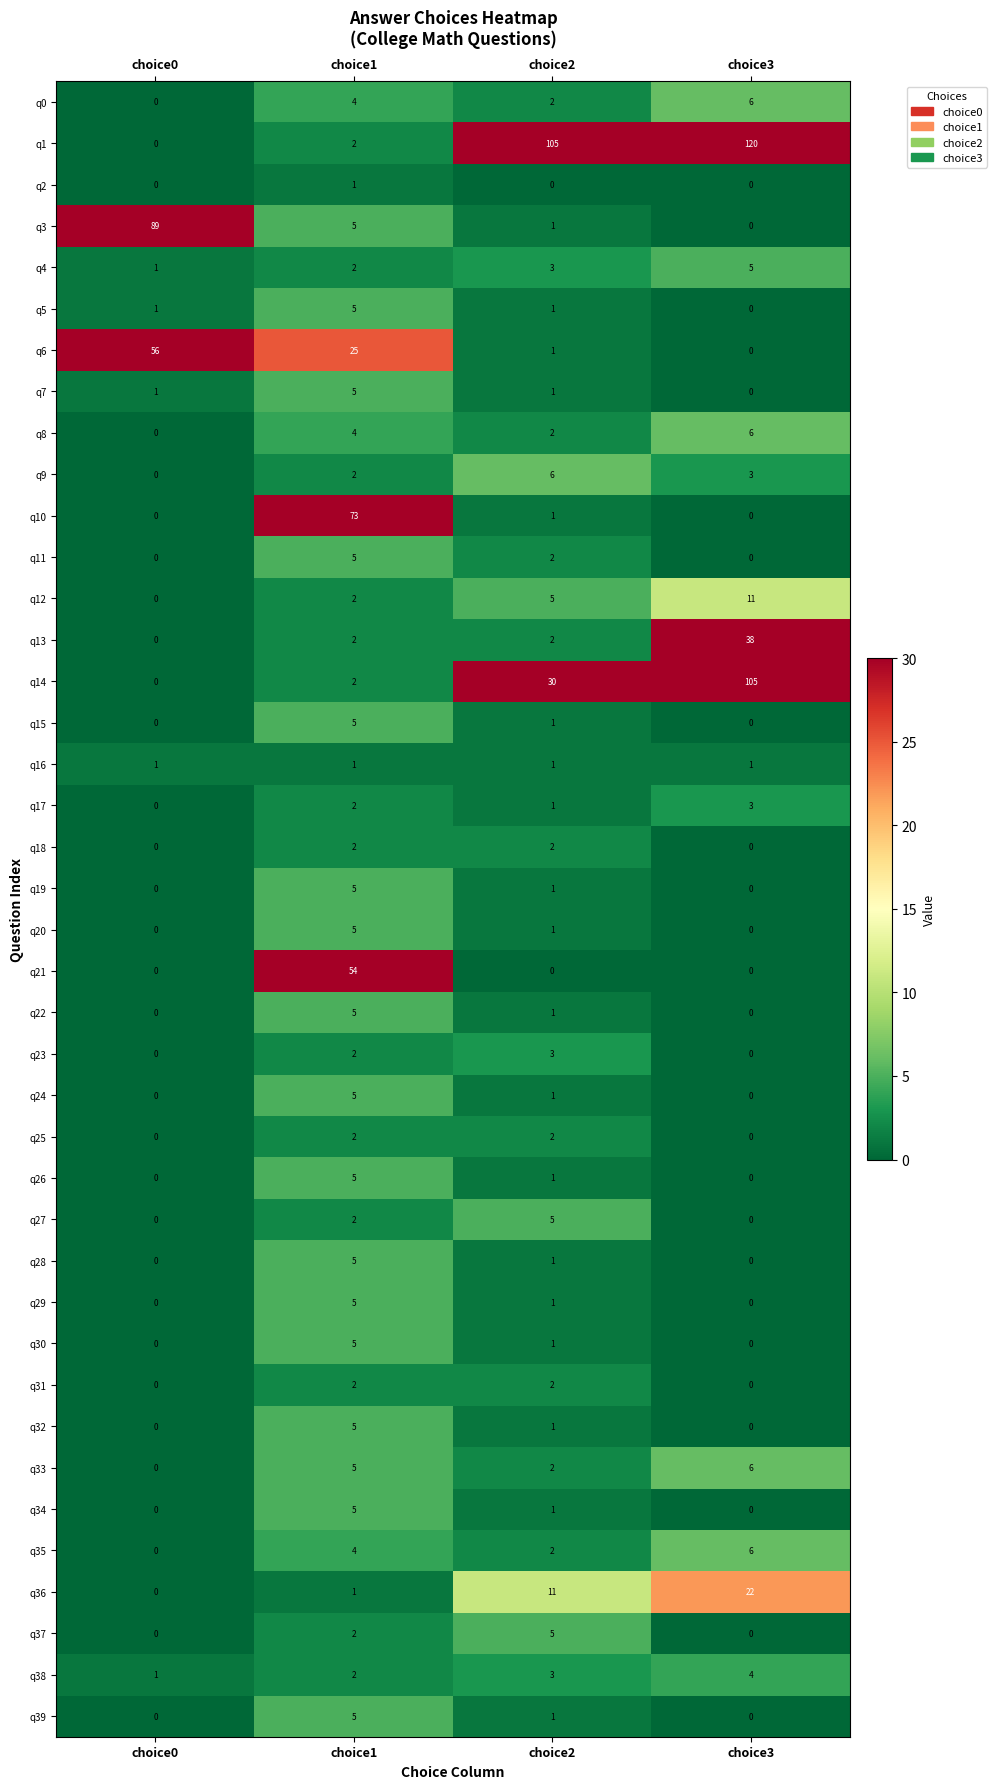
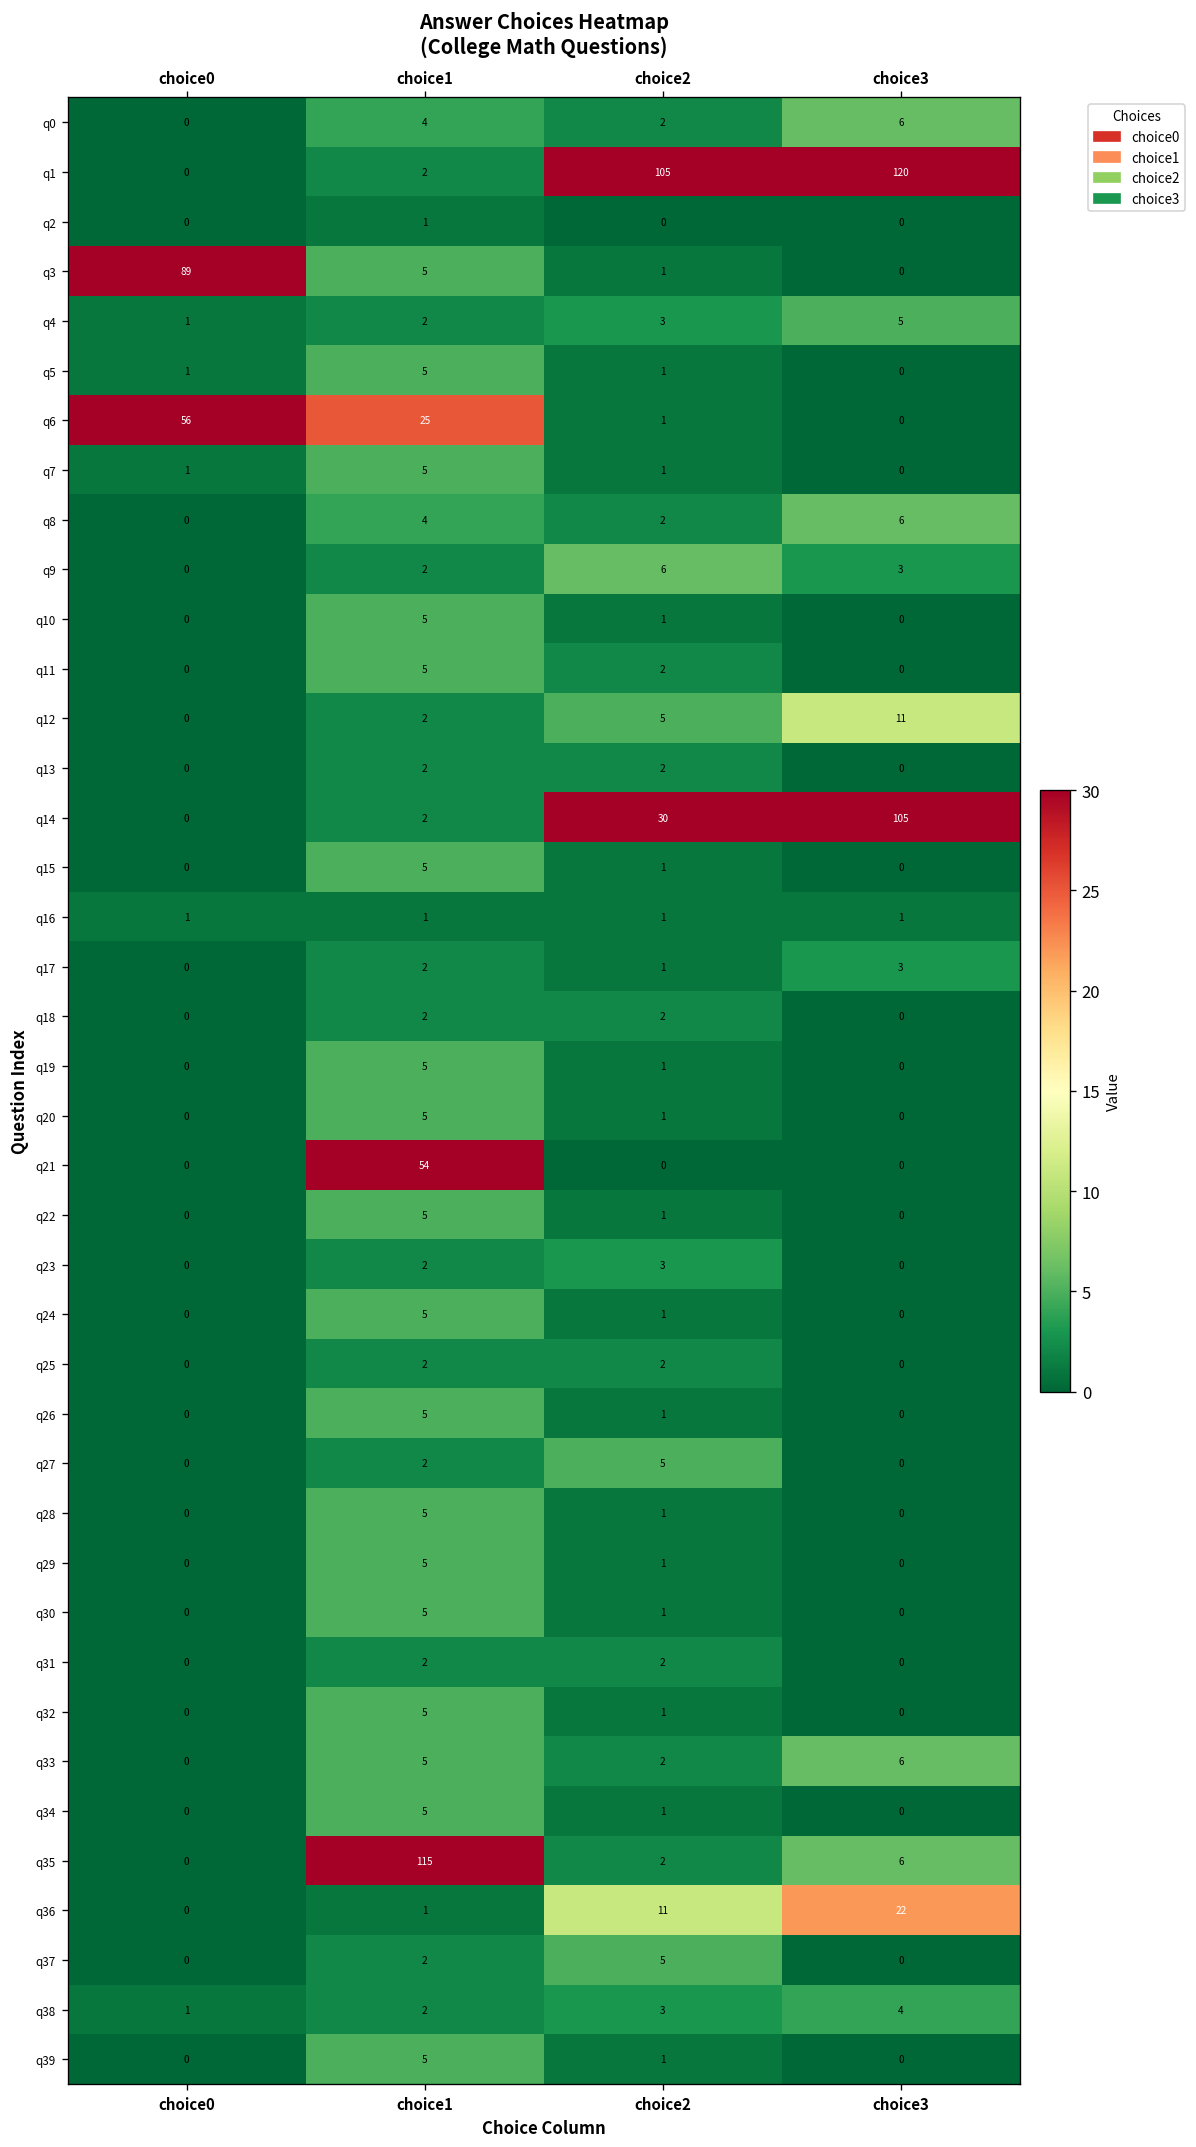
  {
    "q0": {
      "choice0": 0,
      "choice1": 4,
      "choice2": 2,
      "choice3": 6
    },
    "q1": {
      "choice0": 0,
      "choice1": 2,
      "choice2": 105,
      "choice3": 120
    },
    "q2": {
      "choice0": 0,
      "choice1": 1,
      "choice2": 0,
      "choice3": 0
    },
    "q3": {
      "choice0": 89,
      "choice1": 5,
      "choice2": 1,
      "choice3": 0
    },
    "q4": {
      "choice0": 1,
      "choice1": 2,
      "choice2": 3,
      "choice3": 5
    },
    "q5": {
      "choice0": 1,
      "choice1": 5,
      "choice2": 1,
      "choice3": 0
    },
    "q6": {
      "choice0": 56,
      "choice1": 25,
      "choice2": 1,
      "choice3": 0
    },
    "q7": {
      "choice0": 1,
      "choice1": 5,
      "choice2": 1,
      "choice3": 0
    },
    "q8": {
      "choice0": 0,
      "choice1": 4,
      "choice2": 2,
      "choice3": 6
    },
    "q9": {
      "choice0": 0,
      "choice1": 2,
      "choice2": 6,
      "choice3": 3
    },
    "q10": {
      "choice0": 0,
-     "choice1": 73,
+     "choice1": 5,
      "choice2": 1,
      "choice3": 0
    },
    "q11": {
      "choice0": 0,
      "choice1": 5,
      "choice2": 2,
      "choice3": 0
    },
    "q12": {
      "choice0": 0,
      "choice1": 2,
      "choice2": 5,
      "choice3": 11
    },
    "q13": {
      "choice0": 0,
      "choice1": 2,
      "choice2": 2,
-     "choice3": 38
+     "choice3": 0
    },
    "q14": {
      "choice0": 0,
      "choice1": 2,
      "choice2": 30,
      "choice3": 105
    },
    "q15": {
      "choice0": 0,
      "choice1": 5,
      "choice2": 1,
      "choice3": 0
    },
    "q16": {
      "choice0": 1,
      "choice1": 1,
      "choice2": 1,
      "choice3": 1
    },
    "q17": {
      "choice0": 0,
      "choice1": 2,
      "choice2": 1,
      "choice3": 3
    },
    "q18": {
      "choice0": 0,
      "choice1": 2,
      "choice2": 2,
      "choice3": 0
    },
    "q19": {
      "choice0": 0,
      "choice1": 5,
      "choice2": 1,
      "choice3": 0
    },
    "q20": {
      "choice0": 0,
      "choice1": 5,
      "choice2": 1,
      "choice3": 0
    },
    "q21": {
      "choice0": 0,
      "choice1": 54,
      "choice2": 0,
      "choice3": 0
    },
    "q22": {
      "choice0": 0,
      "choice1": 5,
      "choice2": 1,
      "choice3": 0
    },
    "q23": {
      "choice0": 0,
      "choice1": 2,
      "choice2": 3,
      "choice3": 0
    },
    "q24": {
      "choice0": 0,
      "choice1": 5,
      "choice2": 1,
      "choice3": 0
    },
    "q25": {
      "choice0": 0,
      "choice1": 2,
      "choice2": 2,
      "choice3": 0
    },
    "q26": {
      "choice0": 0,
      "choice1": 5,
      "choice2": 1,
      "choice3": 0
    },
    "q27": {
      "choice0": 0,
      "choice1": 2,
      "choice2": 5,
      "choice3": 0
    },
    "q28": {
      "choice0": 0,
      "choice1": 5,
      "choice2": 1,
      "choice3": 0
    },
    "q29": {
      "choice0": 0,
      "choice1": 5,
      "choice2": 1,
      "choice3": 0
    },
    "q30": {
      "choice0": 0,
      "choice1": 5,
      "choice2": 1,
      "choice3": 0
    },
    "q31": {
      "choice0": 0,
      "choice1": 2,
      "choice2": 2,
      "choice3": 0
    },
    "q32": {
      "choice0": 0,
      "choice1": 5,
      "choice2": 1,
      "choice3": 0
    },
    "q33": {
      "choice0": 0,
      "choice1": 5,
      "choice2": 2,
      "choice3": 6
    },
    "q34": {
      "choice0": 0,
      "choice1": 5,
      "choice2": 1,
      "choice3": 0
    },
    "q35": {
      "choice0": 0,
-     "choice1": 4,
+     "choice1": 115,
      "choice2": 2,
      "choice3": 6
    },
    "q36": {
      "choice0": 0,
      "choice1": 1,
      "choice2": 11,
      "choice3": 22
    },
    "q37": {
      "choice0": 0,
      "choice1": 2,
      "choice2": 5,
      "choice3": 0
    },
    "q38": {
      "choice0": 1,
      "choice1": 2,
      "choice2": 3,
      "choice3": 4
    },
    "q39": {
      "choice0": 0,
      "choice1": 5,
      "choice2": 1,
      "choice3": 0
    }
  }
